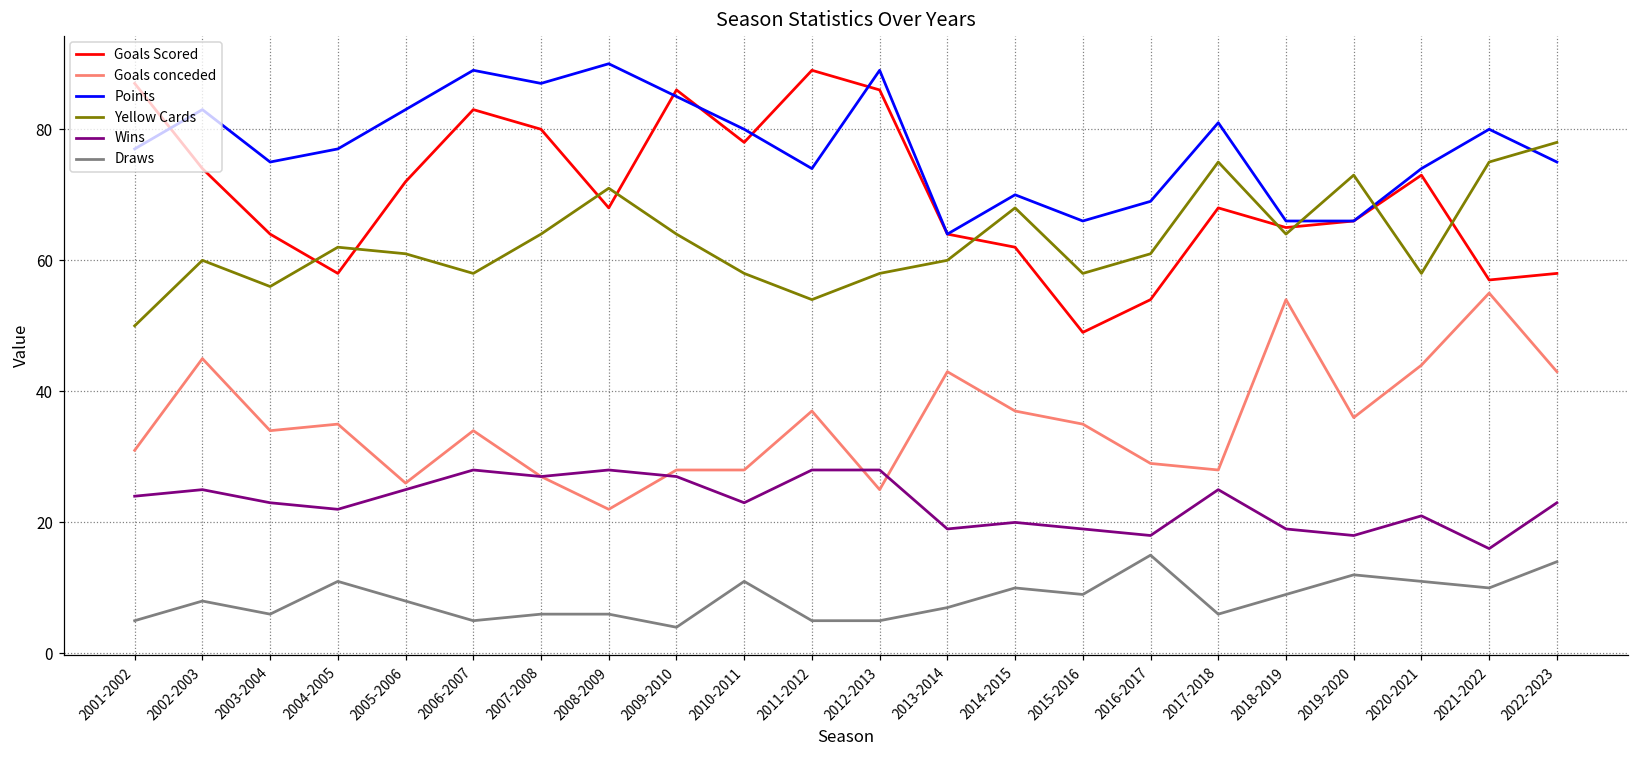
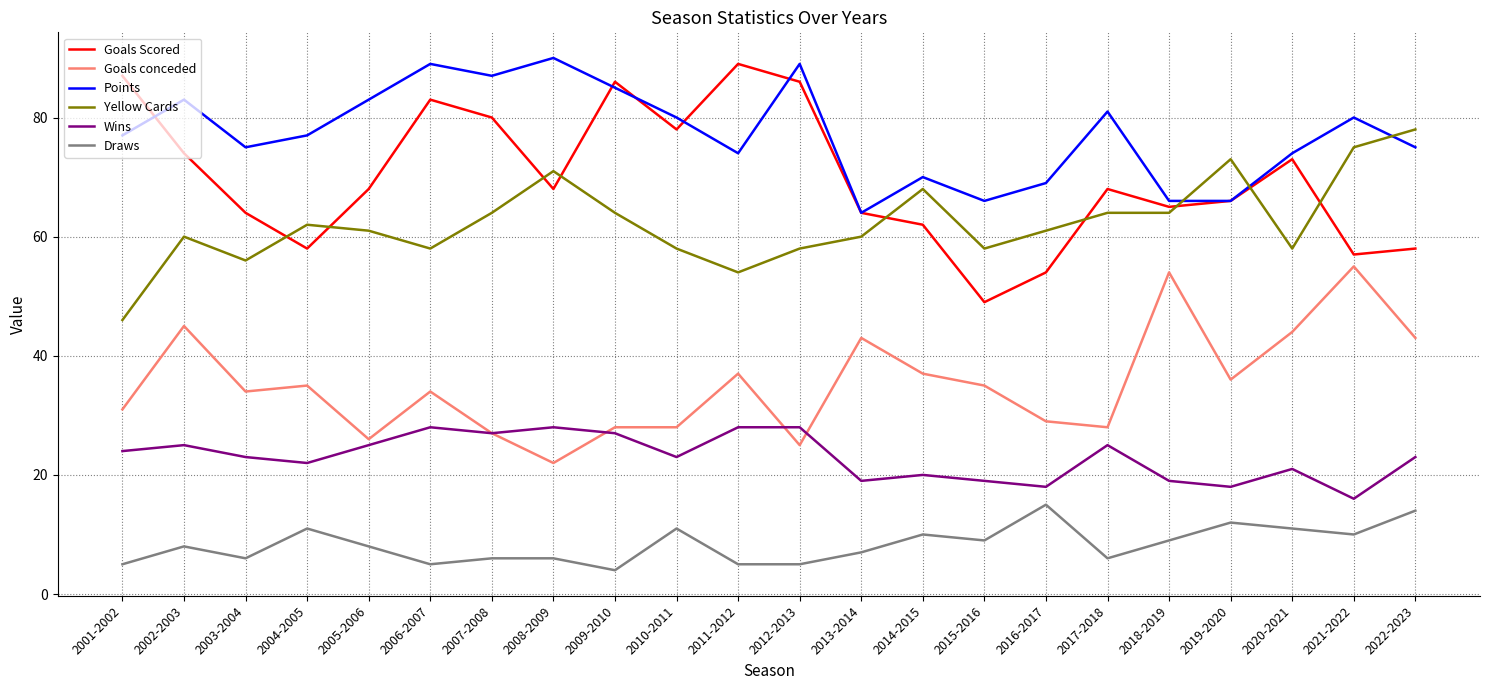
  {
    "Goals Scored": {
      "2003-2004": 64,
      "2004-2005": 58,
-     "2005-2006": 72,
+     "2005-2006": 68,
      "2006-2007": 83,
      "2007-2008": 80,
      "2008-2009": 68,
      "2009-2010": 86,
      "2010-2011": 78,
      "2011-2012": 89,
      "2012-2013": 86,
      "2014-2015": 62,
      "2015-2016": 49,
      "2016-2017": 54,
      "2017-2018": 68,
      "2018-2019": 65,
      "2020-2021": 73,
      "2021-2022": 57,
      "2022-2023": 58
    },
    "Goals conceded": {
      "2001-2002": 31,
      "2002-2003": 45,
      "2003-2004": 34,
      "2004-2005": 35,
      "2005-2006": 26,
      "2006-2007": 34,
      "2008-2009": 22,
      "2009-2010": 28,
      "2010-2011": 28,
      "2011-2012": 37,
      "2012-2013": 25,
      "2013-2014": 43,
      "2014-2015": 37,
      "2015-2016": 35,
      "2016-2017": 29,
      "2017-2018": 28,
      "2018-2019": 54,
      "2019-2020": 36,
      "2020-2021": 44,
      "2021-2022": 55,
      "2022-2023": 43
    },
    "Points": {
      "2003-2004": 75,
      "2004-2005": 77,
      "2005-2006": 83,
      "2006-2007": 89,
      "2007-2008": 87,
      "2008-2009": 90,
      "2009-2010": 85,
      "2010-2011": 80,
      "2011-2012": 74,
      "2012-2013": 89,
      "2014-2015": 70,
      "2015-2016": 66,
      "2016-2017": 69,
      "2017-2018": 81,
      "2018-2019": 66,
      "2020-2021": 74,
      "2021-2022": 80,
      "2022-2023": 75
    },
    "Yellow Cards": {
-     "2001-2002": 50,
+     "2001-2002": 46,
      "2002-2003": 60,
      "2003-2004": 56,
      "2004-2005": 62,
      "2005-2006": 61,
      "2006-2007": 58,
      "2007-2008": 64,
      "2008-2009": 71,
      "2009-2010": 64,
      "2010-2011": 58,
      "2011-2012": 54,
      "2012-2013": 58,
      "2013-2014": 60,
      "2014-2015": 68,
      "2015-2016": 58,
      "2016-2017": 61,
-     "2017-2018": 75,
+     "2017-2018": 64,
      "2018-2019": 64,
      "2019-2020": 73,
      "2020-2021": 58,
      "2021-2022": 75,
      "2022-2023": 78
    },
    "Wins": {
      "2001-2002": 24,
      "2002-2003": 25,
      "2003-2004": 23,
      "2004-2005": 22,
      "2005-2006": 25,
      "2006-2007": 28,
      "2008-2009": 28,
      "2009-2010": 27,
      "2010-2011": 23,
      "2011-2012": 28,
      "2012-2013": 28,
      "2013-2014": 19,
      "2014-2015": 20,
      "2015-2016": 19,
      "2016-2017": 18,
      "2017-2018": 25,
      "2018-2019": 19,
      "2019-2020": 18,
      "2020-2021": 21,
      "2021-2022": 16,
      "2022-2023": 23
    },
    "Draws": {
      "2001-2002": 5,
      "2002-2003": 8,
      "2003-2004": 6,
      "2004-2005": 11,
      "2005-2006": 8,
      "2006-2007": 5,
      "2007-2008": 6,
      "2008-2009": 6,
      "2009-2010": 4,
      "2010-2011": 11,
      "2011-2012": 5,
      "2012-2013": 5,
      "2013-2014": 7,
      "2014-2015": 10,
      "2015-2016": 9,
      "2016-2017": 15,
      "2017-2018": 6,
      "2018-2019": 9,
      "2019-2020": 12,
      "2020-2021": 11,
      "2021-2022": 10,
      "2022-2023": 14
    }
  }
